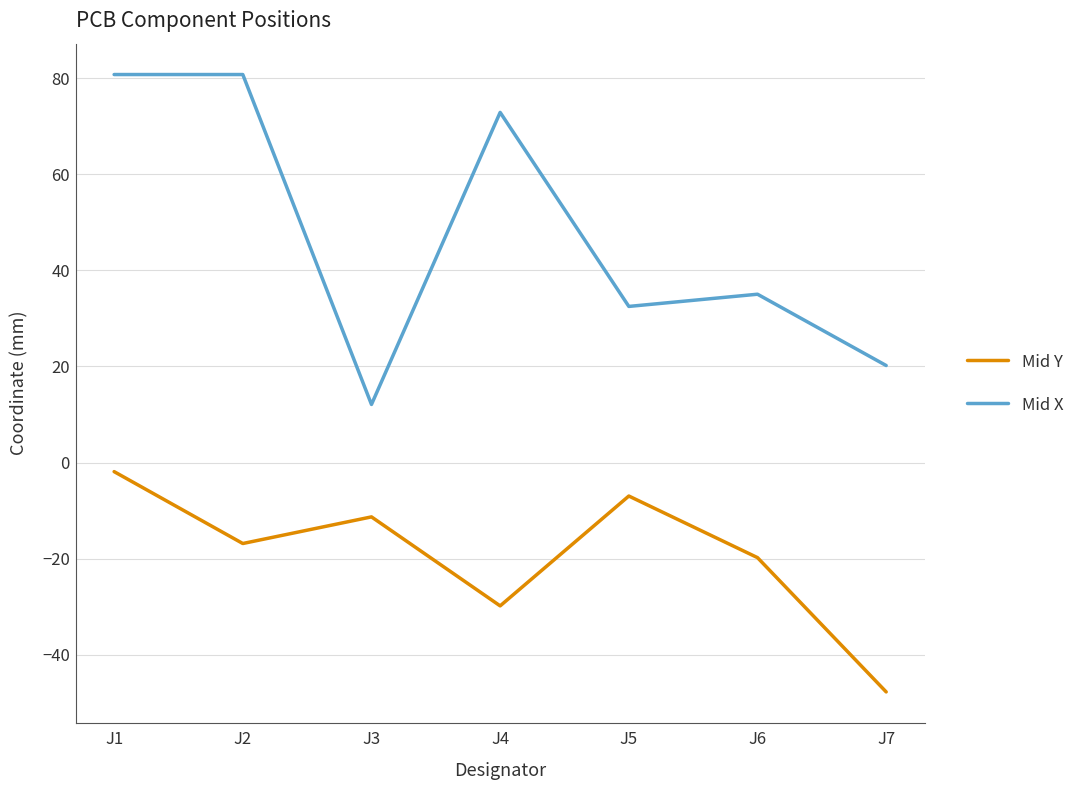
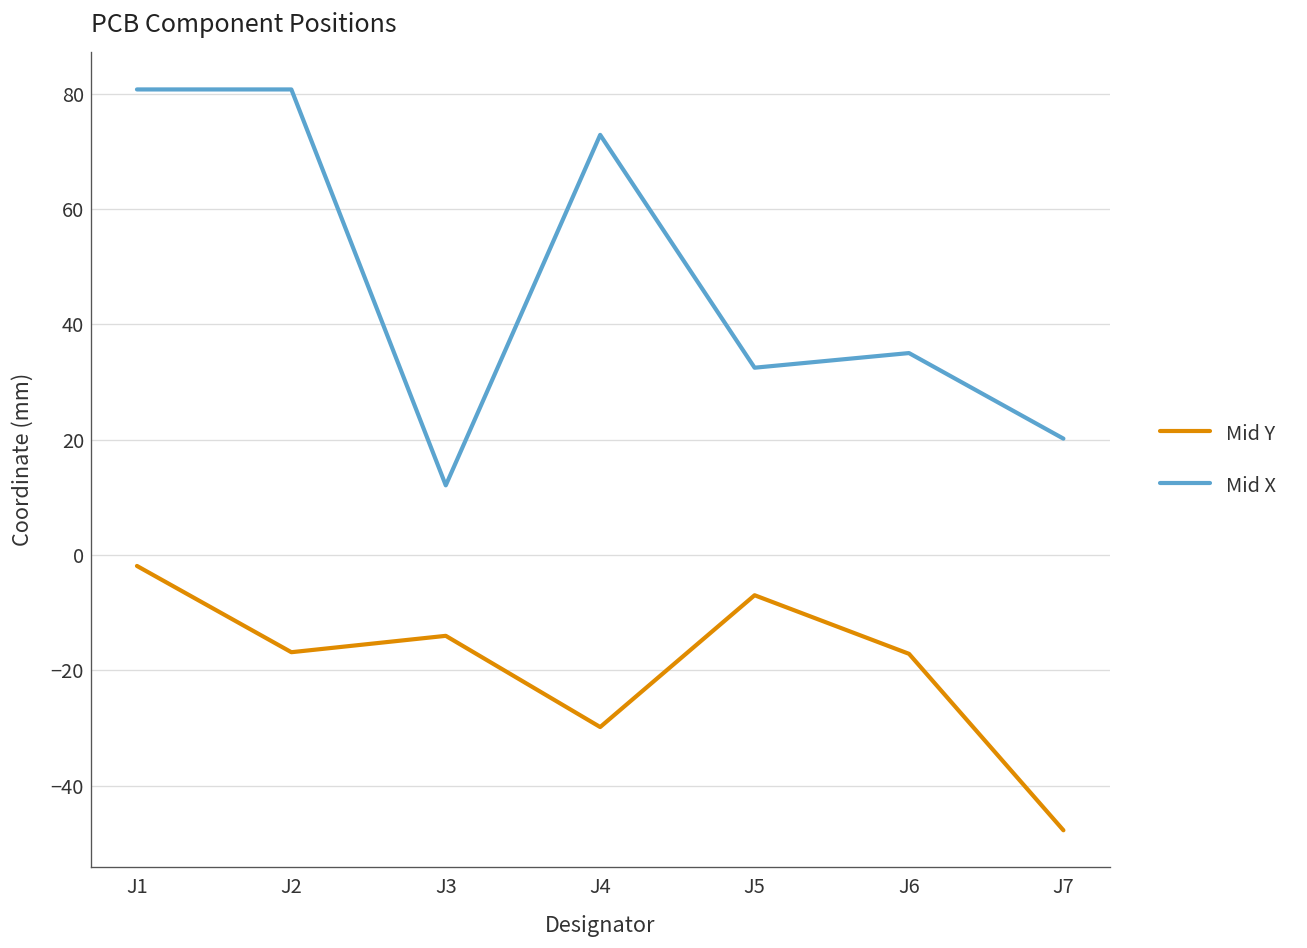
  {
    "Mid Y": {
      "J1": -2,
      "J2": -17,
-     "J3": -11,
+     "J3": -14,
      "J4": -30,
      "J5": -7,
-     "J6": -20,
+     "J6": -17,
      "J7": -48
    },
    "Mid X": {
      "J1": 81,
      "J2": 81,
      "J3": 12,
      "J4": 73,
      "J5": 33,
      "J6": 35,
      "J7": 20
    }
  }
